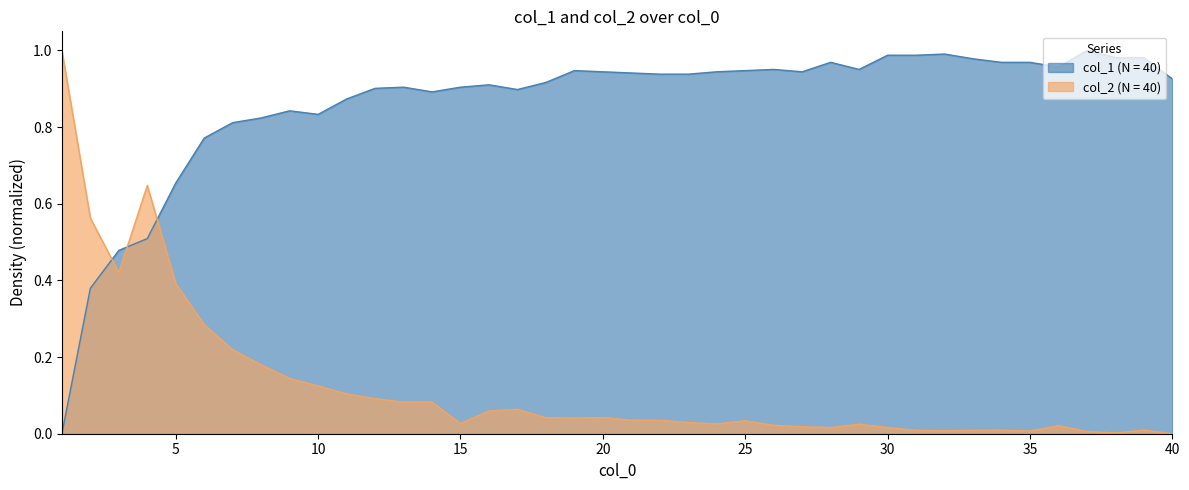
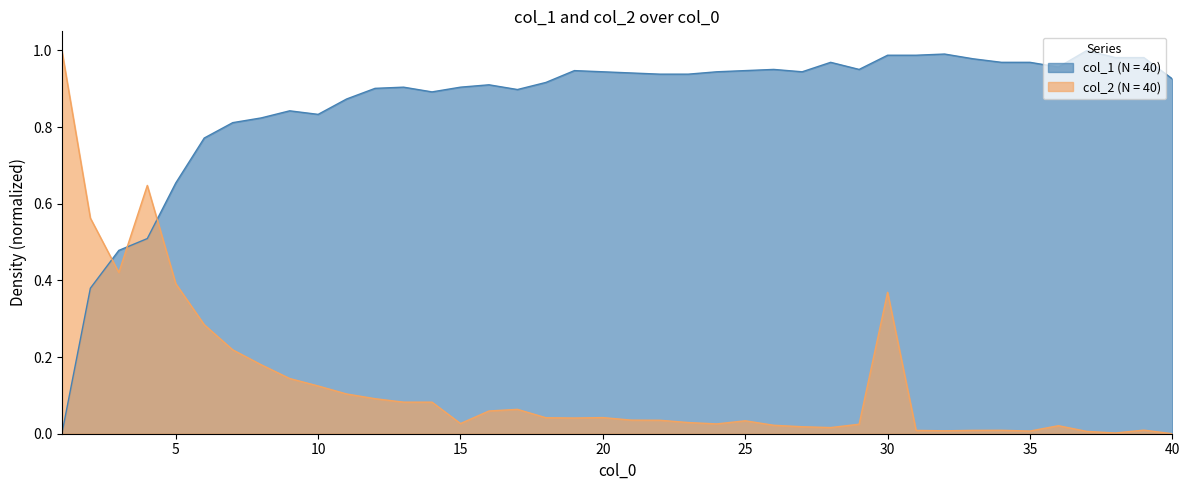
  {
    "col_1 (N = 40)": {
      "5": 0.65,
      "10": 0.83,
      "15": 0.90,
      "20": 0.94,
      "25": 0.95,
      "30": 0.99,
      "35": 0.97,
      "40": 0.93
    },
    "col_2 (N = 40)": {
      "5": 0.39,
      "10": 0.12,
      "15": 0.03,
      "20": 0.04,
      "25": 0.03,
-     "30": 0.02,
+     "30": 0.37,
      "35": 0.01,
      "40": 0.00
    }
  }
